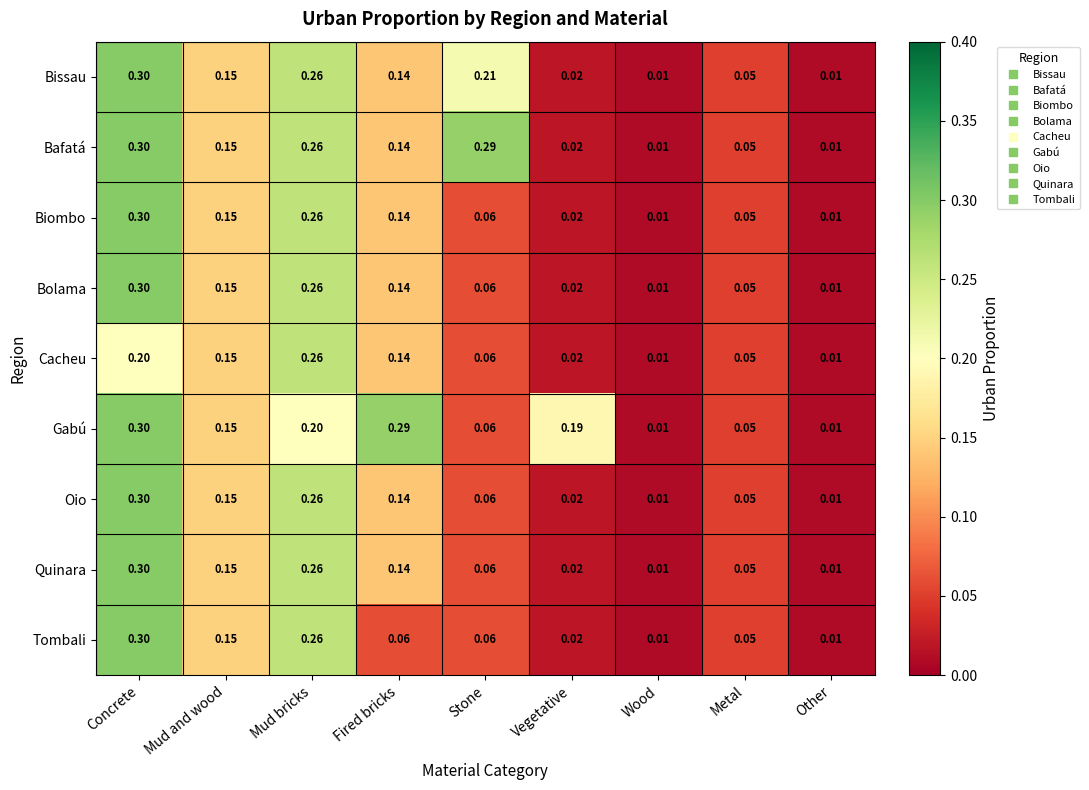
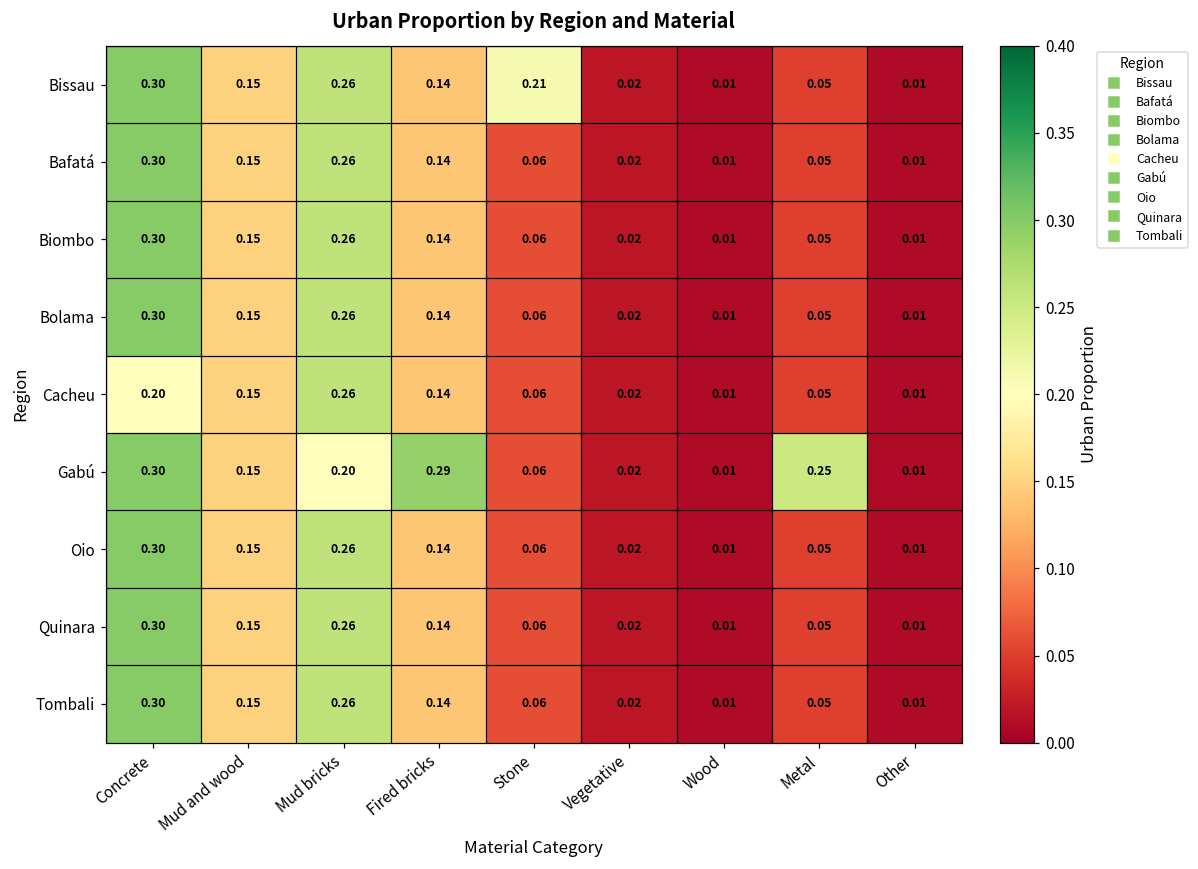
  {
    "Bissau": {
      "Concrete": 0.30,
      "Mud and wood": 0.15,
      "Mud bricks": 0.26,
      "Fired bricks": 0.14,
      "Stone": 0.21,
      "Vegetative": 0.02,
      "Wood": 0.01,
      "Metal": 0.05,
      "Other": 0.01
    },
    "Bafatá": {
      "Concrete": 0.30,
      "Mud and wood": 0.15,
      "Mud bricks": 0.26,
      "Fired bricks": 0.14,
-     "Stone": 0.29,
+     "Stone": 0.06,
      "Vegetative": 0.02,
      "Wood": 0.01,
      "Metal": 0.05,
      "Other": 0.01
    },
    "Biombo": {
      "Concrete": 0.30,
      "Mud and wood": 0.15,
      "Mud bricks": 0.26,
      "Fired bricks": 0.14,
      "Stone": 0.06,
      "Vegetative": 0.02,
      "Wood": 0.01,
      "Metal": 0.05,
      "Other": 0.01
    },
    "Bolama": {
      "Concrete": 0.30,
      "Mud and wood": 0.15,
      "Mud bricks": 0.26,
      "Fired bricks": 0.14,
      "Stone": 0.06,
      "Vegetative": 0.02,
      "Wood": 0.01,
      "Metal": 0.05,
      "Other": 0.01
    },
    "Cacheu": {
      "Concrete": 0.20,
      "Mud and wood": 0.15,
      "Mud bricks": 0.26,
      "Fired bricks": 0.14,
      "Stone": 0.06,
      "Vegetative": 0.02,
      "Wood": 0.01,
      "Metal": 0.05,
      "Other": 0.01
    },
    "Gabú": {
      "Concrete": 0.30,
      "Mud and wood": 0.15,
      "Mud bricks": 0.20,
      "Fired bricks": 0.29,
      "Stone": 0.06,
-     "Vegetative": 0.19,
+     "Vegetative": 0.02,
      "Wood": 0.01,
-     "Metal": 0.05,
+     "Metal": 0.25,
      "Other": 0.01
    },
    "Oio": {
      "Concrete": 0.30,
      "Mud and wood": 0.15,
      "Mud bricks": 0.26,
      "Fired bricks": 0.14,
      "Stone": 0.06,
      "Vegetative": 0.02,
      "Wood": 0.01,
      "Metal": 0.05,
      "Other": 0.01
    },
    "Quinara": {
      "Concrete": 0.30,
      "Mud and wood": 0.15,
      "Mud bricks": 0.26,
      "Fired bricks": 0.14,
      "Stone": 0.06,
      "Vegetative": 0.02,
      "Wood": 0.01,
      "Metal": 0.05,
      "Other": 0.01
    },
    "Tombali": {
      "Concrete": 0.30,
      "Mud and wood": 0.15,
      "Mud bricks": 0.26,
-     "Fired bricks": 0.06,
+     "Fired bricks": 0.14,
      "Stone": 0.06,
      "Vegetative": 0.02,
      "Wood": 0.01,
      "Metal": 0.05,
      "Other": 0.01
    }
  }
